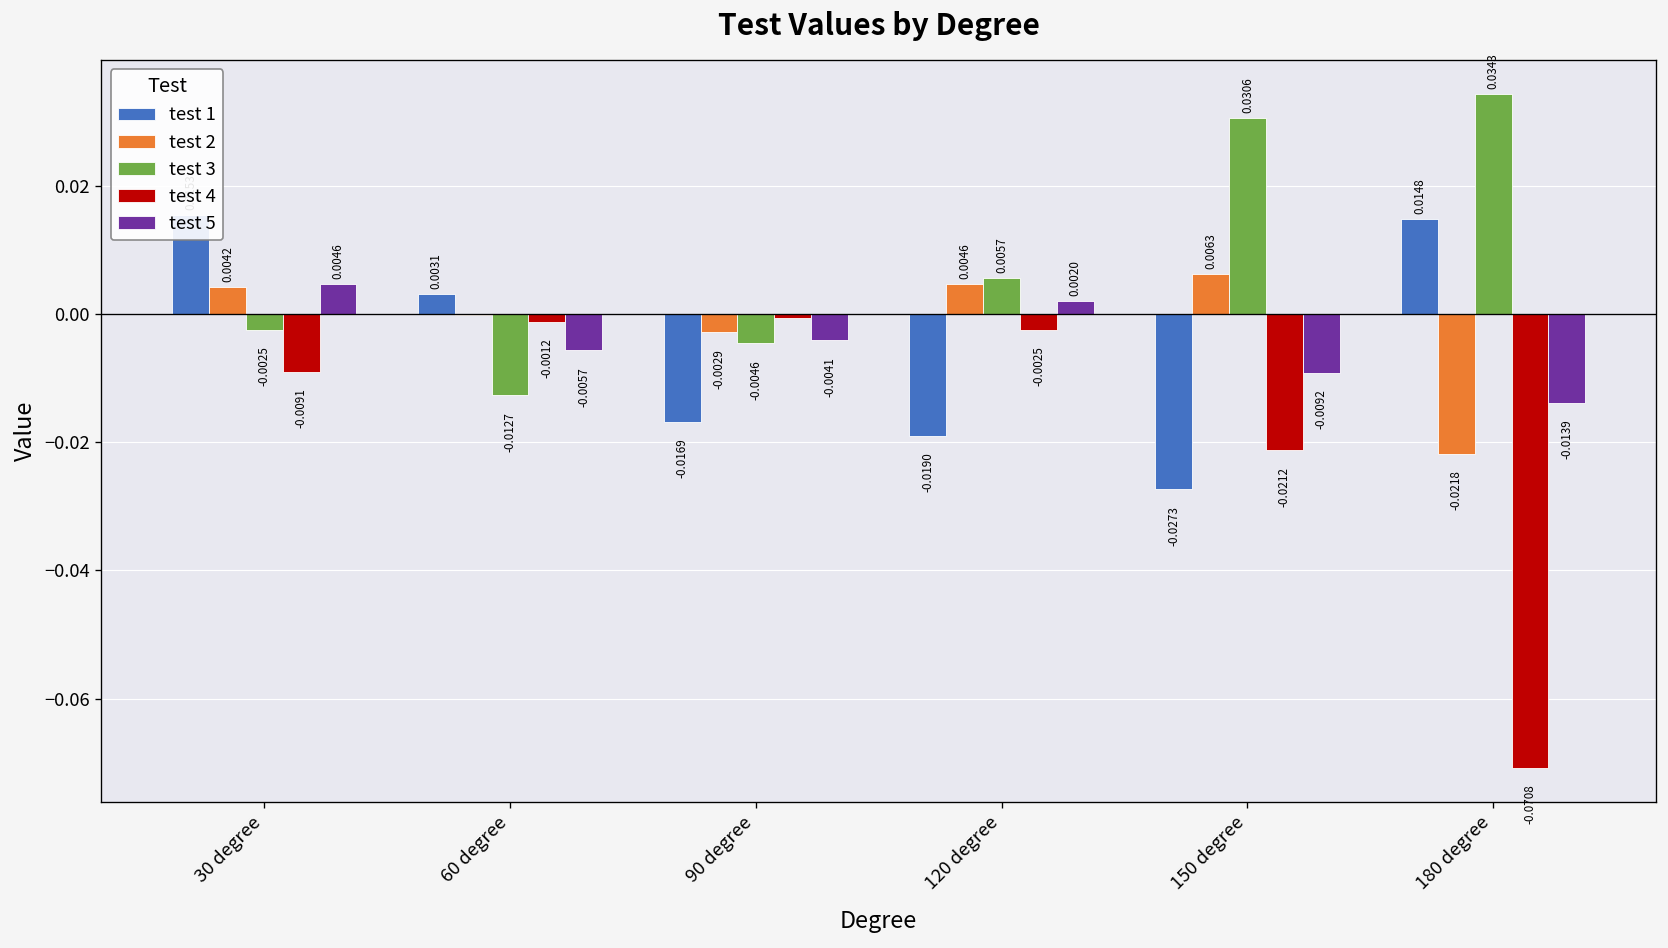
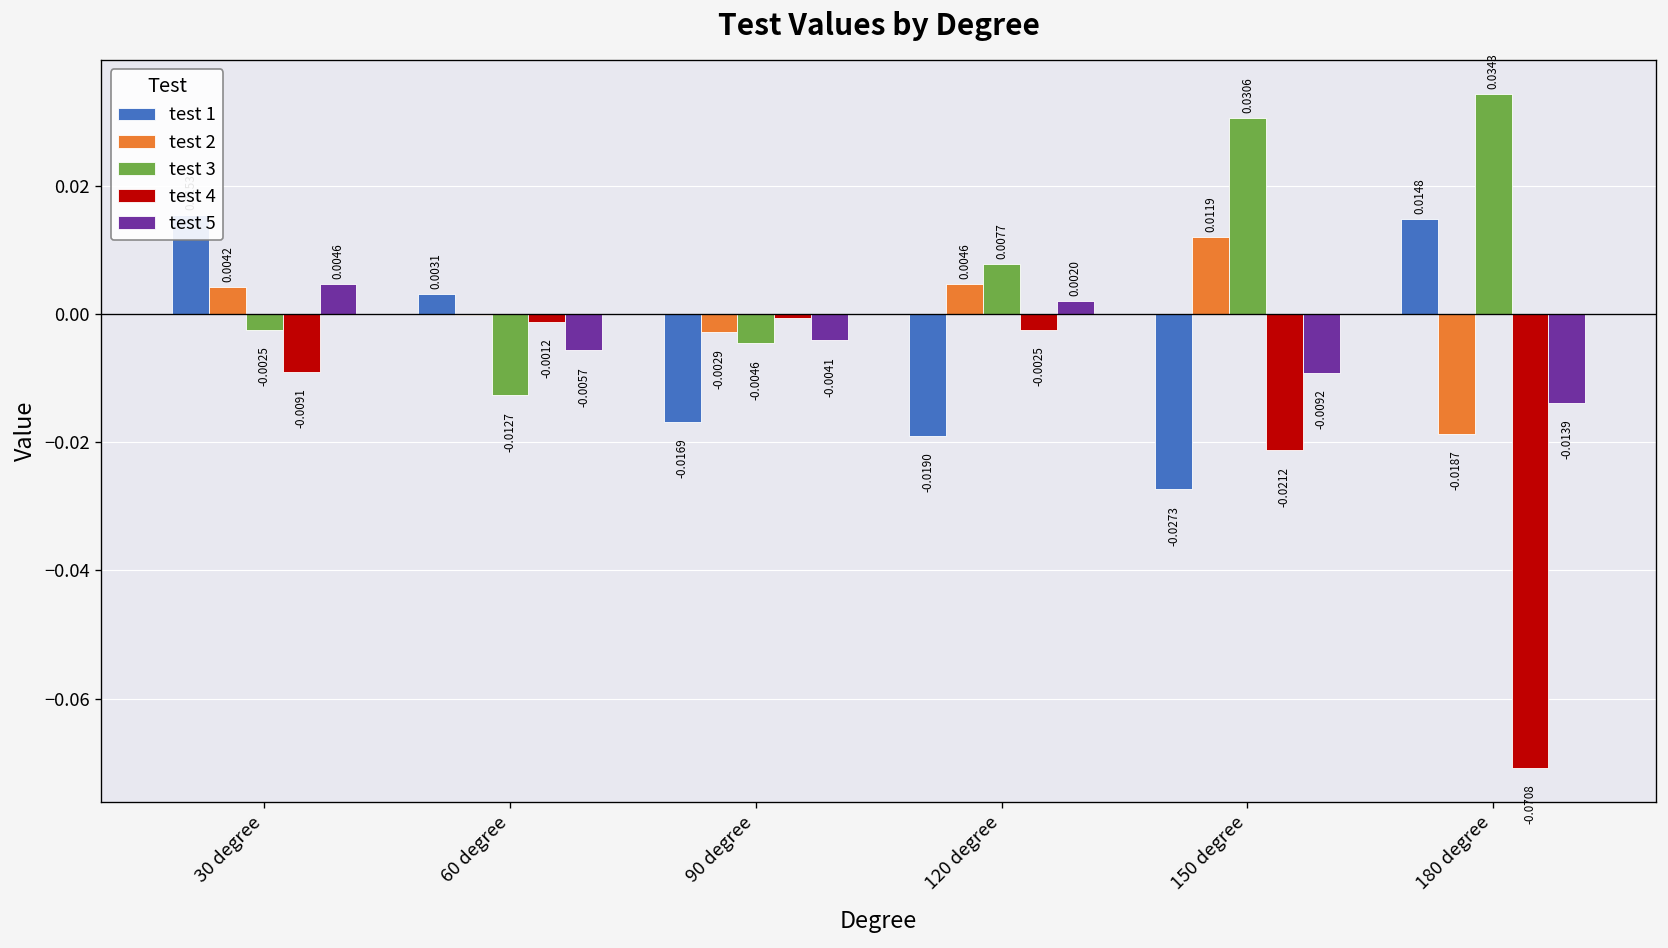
  {
    "test 1": {
      "60 degree": 0.0031,
      "90 degree": -0.0169,
      "120 degree": -0.0190,
      "150 degree": -0.0273,
      "180 degree": 0.0148
    },
    "test 2": {
      "90 degree": -0.0029,
      "120 degree": 0.0046,
-     "150 degree": 0.0063,
-     "180 degree": -0.0218
+     "150 degree": 0.0119,
+     "180 degree": -0.0187
    },
    "test 3": {
      "30 degree": -0.0025,
      "60 degree": -0.0127,
      "90 degree": -0.0046,
-     "120 degree": 0.0057,
+     "120 degree": 0.0077,
      "150 degree": 0.0306,
      "180 degree": 0.0343
    },
    "test 4": {
      "30 degree": -0.0091,
      "60 degree": -0.0012,
      "120 degree": -0.0025,
      "150 degree": -0.0212,
      "180 degree": -0.0708
    },
    "test 5": {
      "30 degree": 0.0046,
      "60 degree": -0.0057,
      "90 degree": -0.0041,
      "120 degree": 0.0020,
      "150 degree": -0.0092,
      "180 degree": -0.0139
    }
  }
